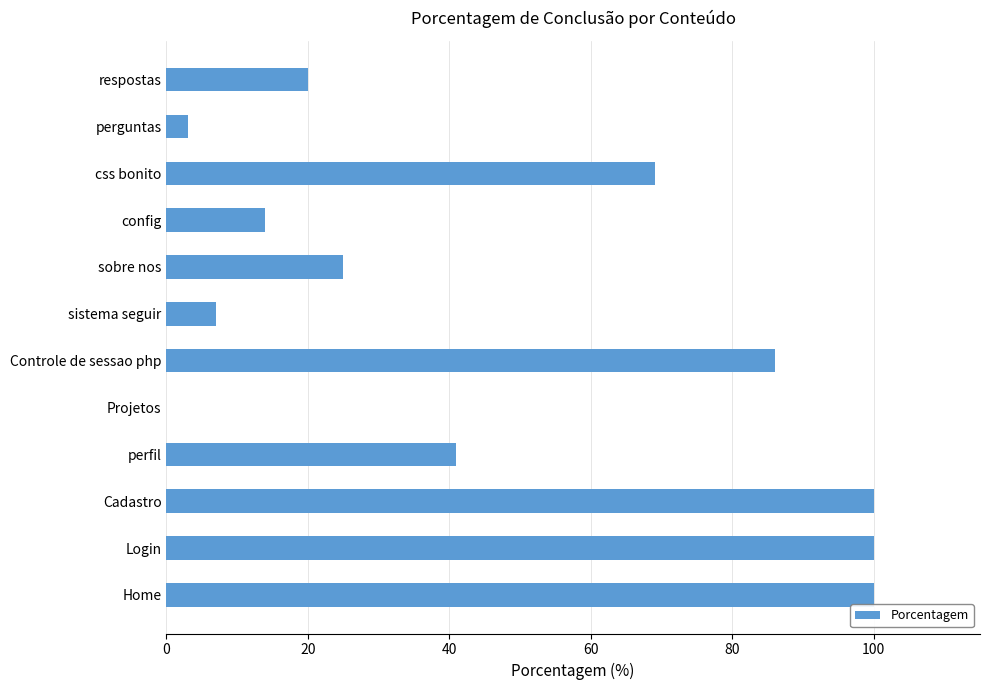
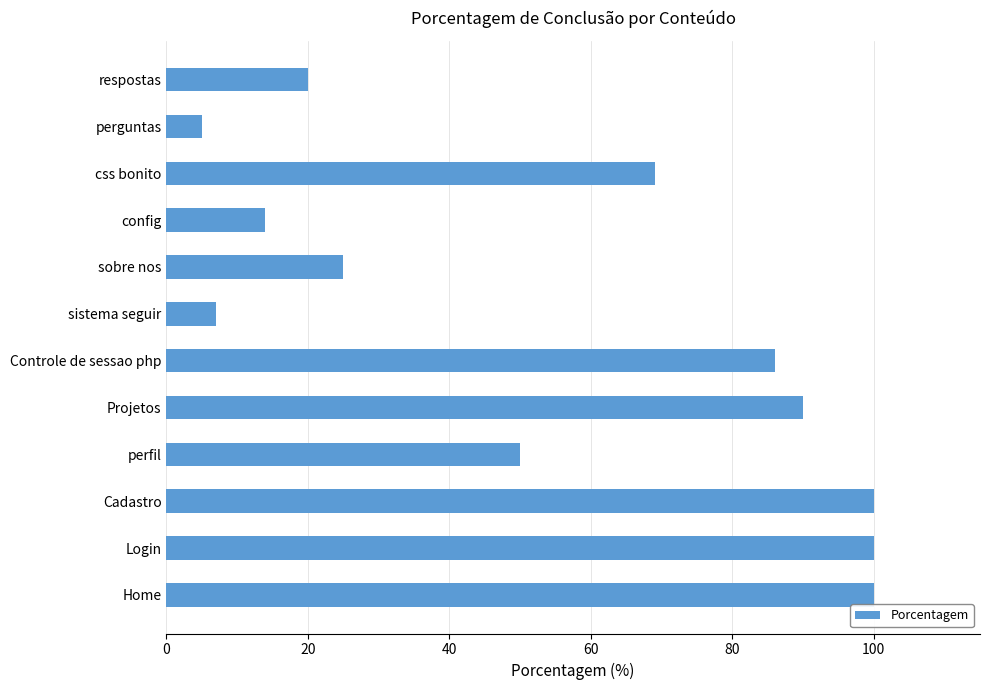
  {
    "respostas": 20,
-   "perguntas": 3,
+   "perguntas": 5,
    "css bonito": 69,
    "config": 14,
    "sobre nos": 25,
    "sistema seguir": 7,
    "Controle de sessao php": 86,
-   "Projetos": 0,
-   "perfil": 41,
+   "Projetos": 90,
+   "perfil": 50,
    "Cadastro": 100,
    "Login": 100,
    "Home": 100
  }
